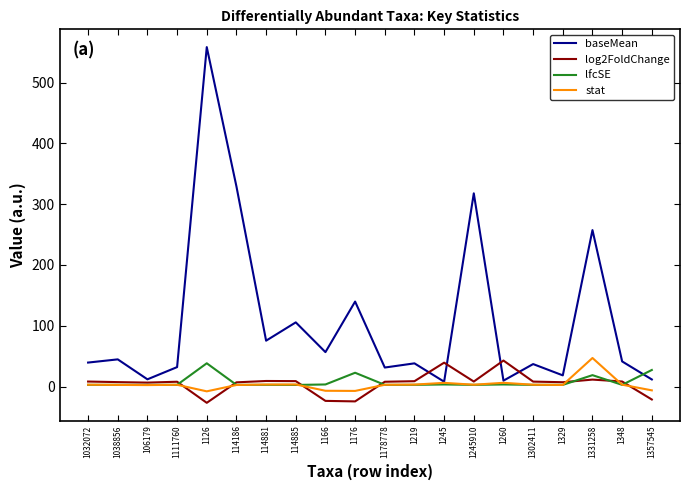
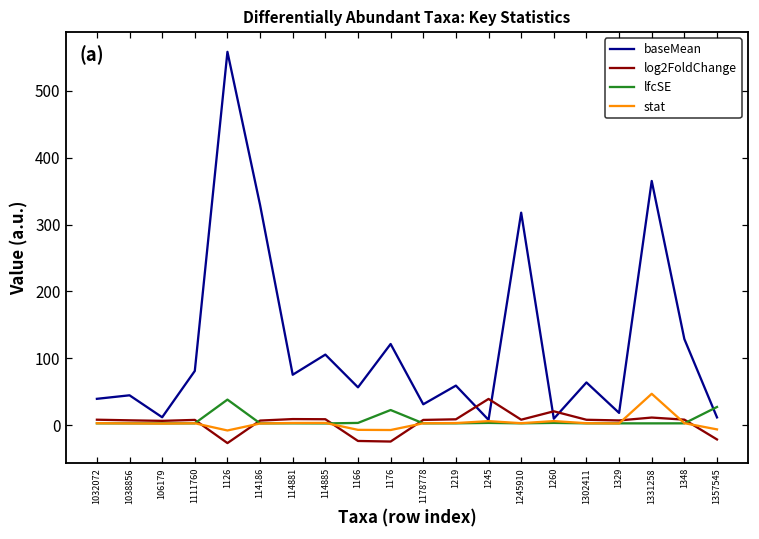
  {
    "baseMean": {
      "1032072": 40,
      "1038856": 40,
      "106179": 10,
-     "1111760": 30,
+     "1111760": 80,
      "1126": 560,
      "114186": 330,
      "114881": 80,
      "114885": 110,
      "1166": 60,
-     "1176": 140,
+     "1176": 120,
      "1178778": 30,
-     "1219": 40,
+     "1219": 60,
      "1245910": 320,
-     "1302411": 40,
+     "1302411": 60,
      "1329": 20,
-     "1331258": 260,
-     "1348": 40,
+     "1331258": 370,
+     "1348": 130,
      "1357545": 10
    },
    "log2FoldChange": {
      "1032072": 10,
      "1038856": 10,
      "1111760": 10,
      "1126": -30,
      "114186": 10,
      "114881": 10,
      "114885": 10,
      "1166": -20,
      "1176": -20,
      "1178778": 10,
      "1219": 10,
      "1245": 40,
      "1245910": 10,
-     "1260": 40,
+     "1260": 20,
      "1302411": 10,
      "1329": 10,
      "1331258": 10,
      "1348": 10,
      "1357545": -20
    },
    "lfcSE": {
      "1126": 40,
      "1166": 0,
      "1176": 20,
-     "1331258": 20,
+     "1331258": 0,
      "1357545": 30
    },
    "stat": {
      "1126": -10,
      "1166": -10,
      "1176": -10,
      "1331258": 50,
      "1357545": -10
    }
  }
